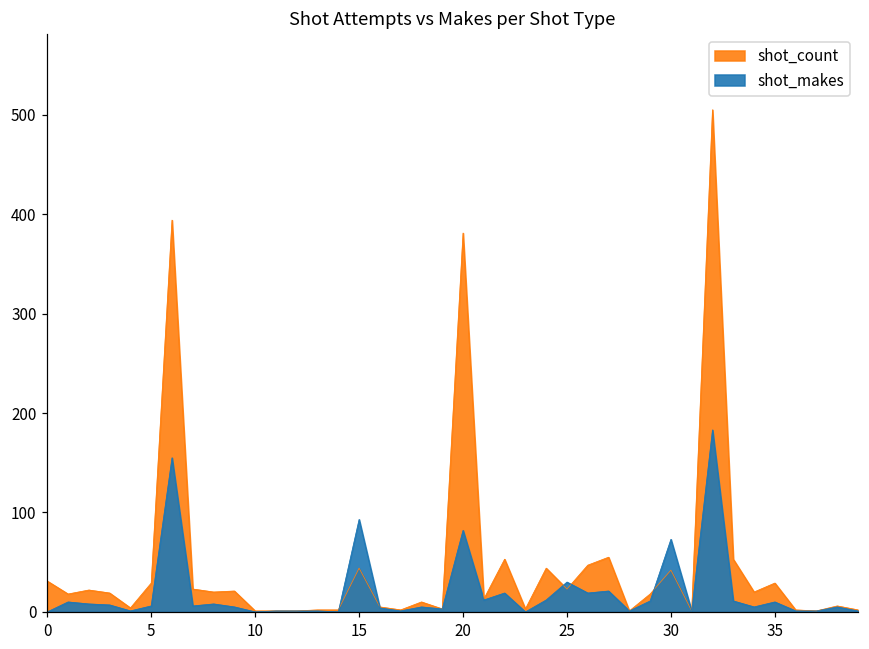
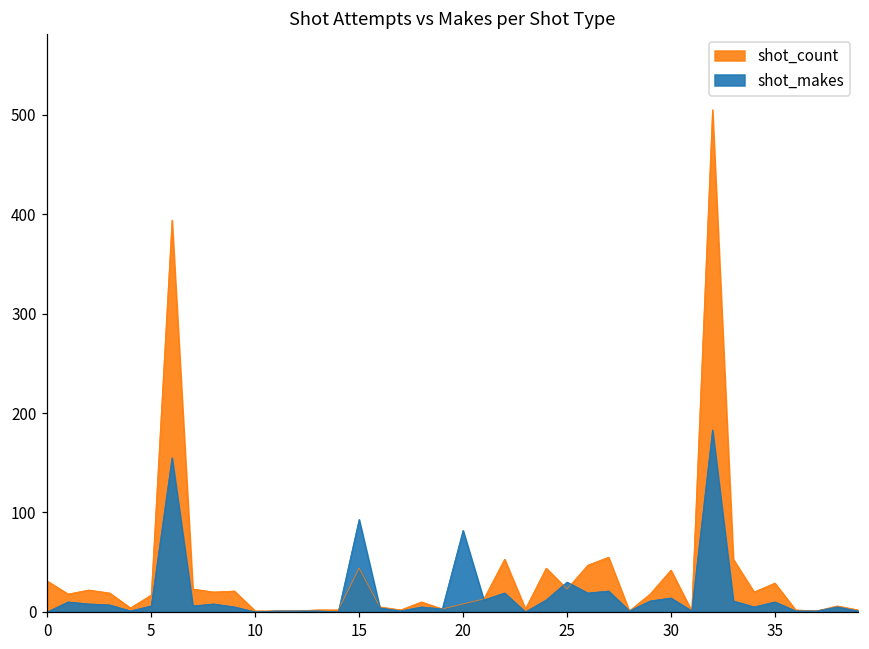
  {
    "shot_count": {
      "0": 30,
-     "5": 30,
+     "5": 20,
      "15": 40,
-     "20": 380,
+     "20": 10,
      "25": 20,
      "30": 40,
      "35": 30
    },
    "shot_makes": {
      "0": 0,
      "5": 10,
      "15": 90,
      "20": 80,
      "25": 30,
-     "30": 70,
+     "30": 10,
      "35": 10
    }
  }
